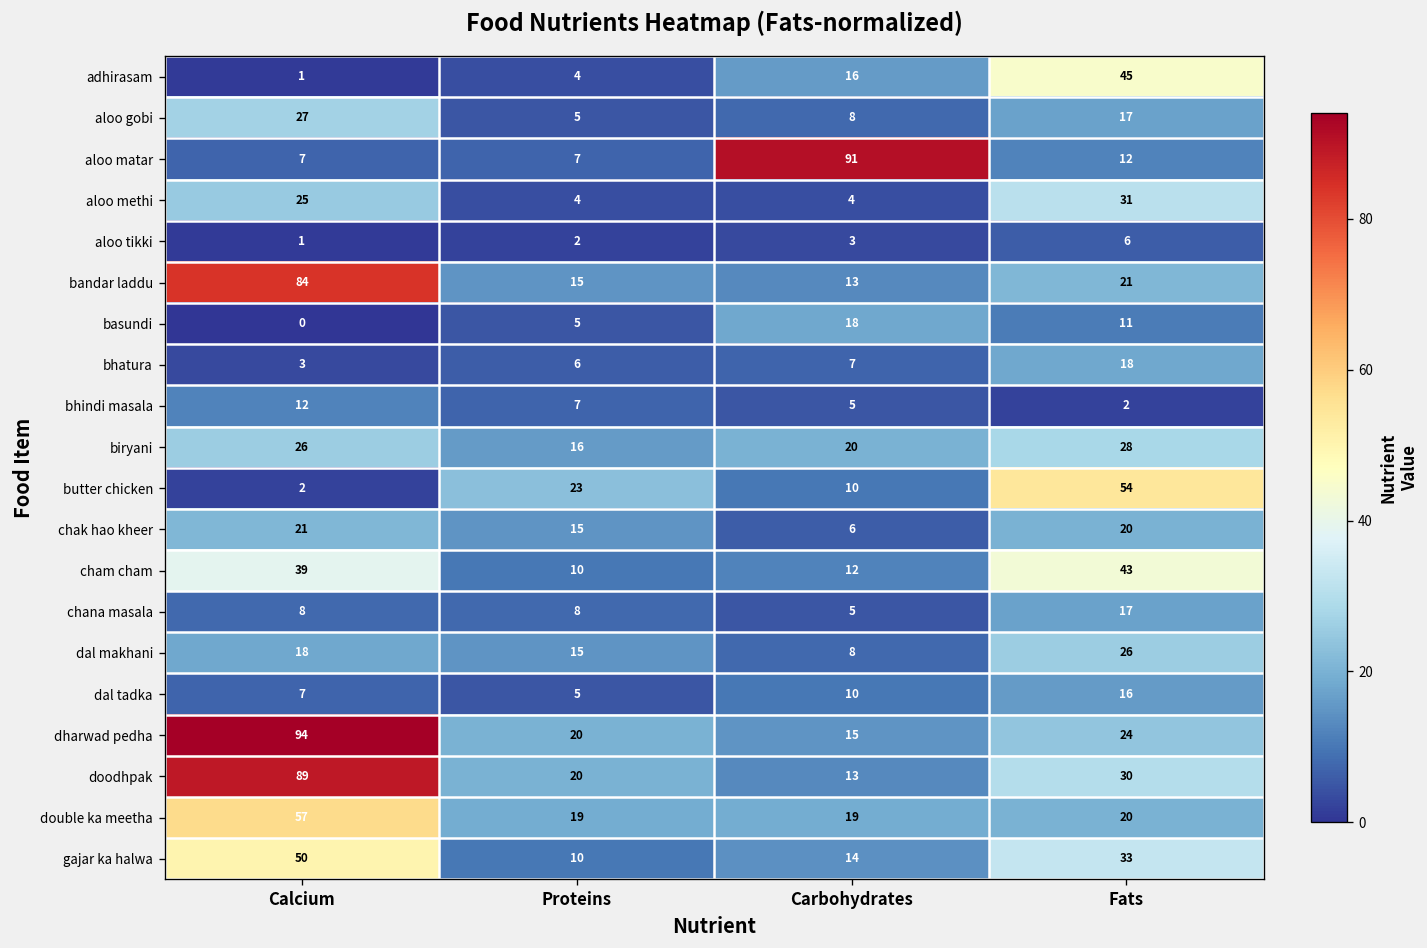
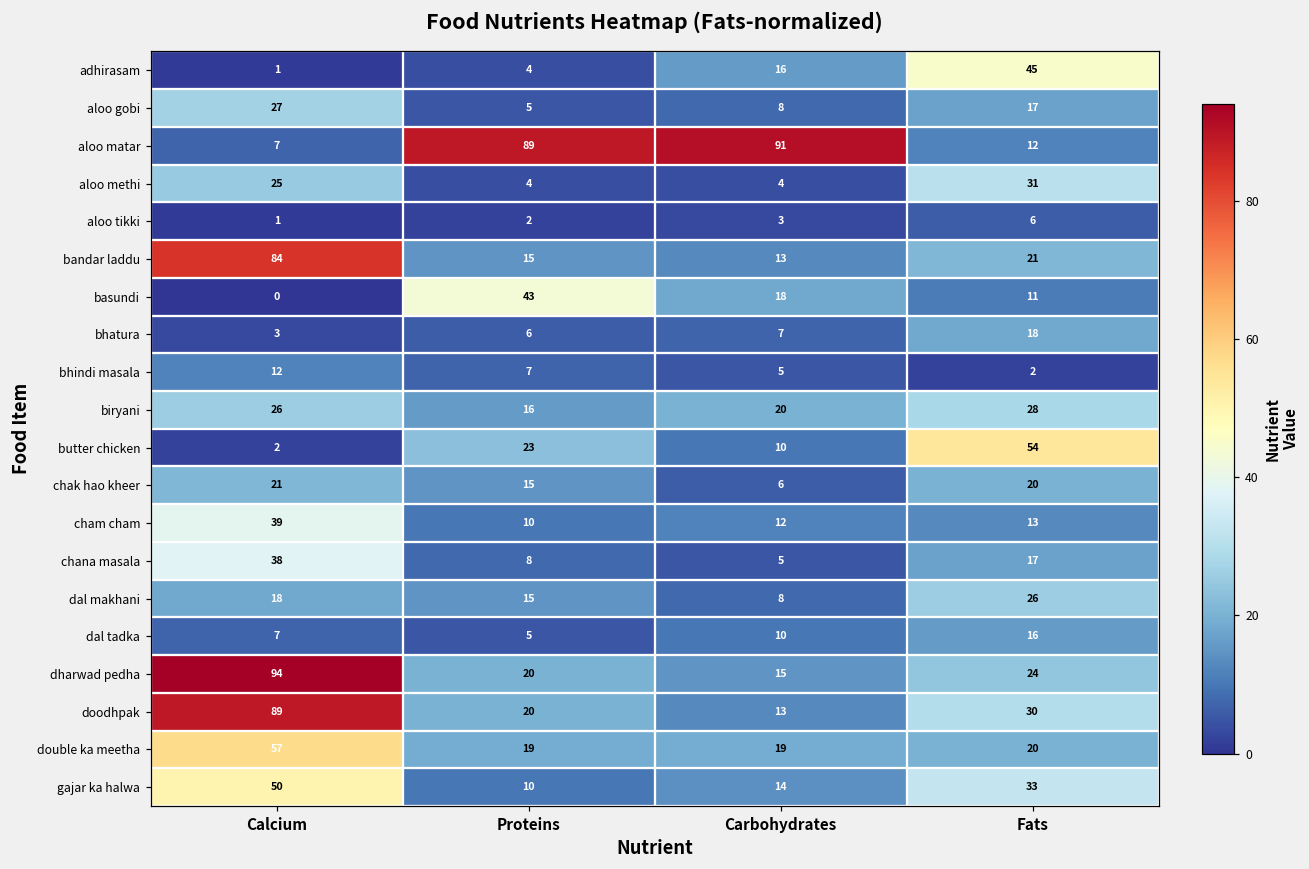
  {
    "adhirasam": {
      "Calcium": 1,
      "Proteins": 4,
      "Carbohydrates": 16,
      "Fats": 45
    },
    "aloo gobi": {
      "Calcium": 27,
      "Proteins": 5,
      "Carbohydrates": 8,
      "Fats": 17
    },
    "aloo matar": {
      "Calcium": 7,
-     "Proteins": 7,
+     "Proteins": 89,
      "Carbohydrates": 91,
      "Fats": 12
    },
    "aloo methi": {
      "Calcium": 25,
      "Proteins": 4,
      "Carbohydrates": 4,
      "Fats": 31
    },
    "aloo tikki": {
      "Calcium": 1,
      "Proteins": 2,
      "Carbohydrates": 3,
      "Fats": 6
    },
    "bandar laddu": {
      "Calcium": 84,
      "Proteins": 15,
      "Carbohydrates": 13,
      "Fats": 21
    },
    "basundi": {
      "Calcium": 0,
-     "Proteins": 5,
+     "Proteins": 43,
      "Carbohydrates": 18,
      "Fats": 11
    },
    "bhatura": {
      "Calcium": 3,
      "Proteins": 6,
      "Carbohydrates": 7,
      "Fats": 18
    },
    "bhindi masala": {
      "Calcium": 12,
      "Proteins": 7,
      "Carbohydrates": 5,
      "Fats": 2
    },
    "biryani": {
      "Calcium": 26,
      "Proteins": 16,
      "Carbohydrates": 20,
      "Fats": 28
    },
    "butter chicken": {
      "Calcium": 2,
      "Proteins": 23,
      "Carbohydrates": 10,
      "Fats": 54
    },
    "chak hao kheer": {
      "Calcium": 21,
      "Proteins": 15,
      "Carbohydrates": 6,
      "Fats": 20
    },
    "cham cham": {
      "Calcium": 39,
      "Proteins": 10,
      "Carbohydrates": 12,
-     "Fats": 43
+     "Fats": 13
    },
    "chana masala": {
-     "Calcium": 8,
+     "Calcium": 38,
      "Proteins": 8,
      "Carbohydrates": 5,
      "Fats": 17
    },
    "dal makhani": {
      "Calcium": 18,
      "Proteins": 15,
      "Carbohydrates": 8,
      "Fats": 26
    },
    "dal tadka": {
      "Calcium": 7,
      "Proteins": 5,
      "Carbohydrates": 10,
      "Fats": 16
    },
    "dharwad pedha": {
      "Calcium": 94,
      "Proteins": 20,
      "Carbohydrates": 15,
      "Fats": 24
    },
    "doodhpak": {
      "Calcium": 89,
      "Proteins": 20,
      "Carbohydrates": 13,
      "Fats": 30
    },
    "double ka meetha": {
      "Calcium": 57,
      "Proteins": 19,
      "Carbohydrates": 19,
      "Fats": 20
    },
    "gajar ka halwa": {
      "Calcium": 50,
      "Proteins": 10,
      "Carbohydrates": 14,
      "Fats": 33
    }
  }
